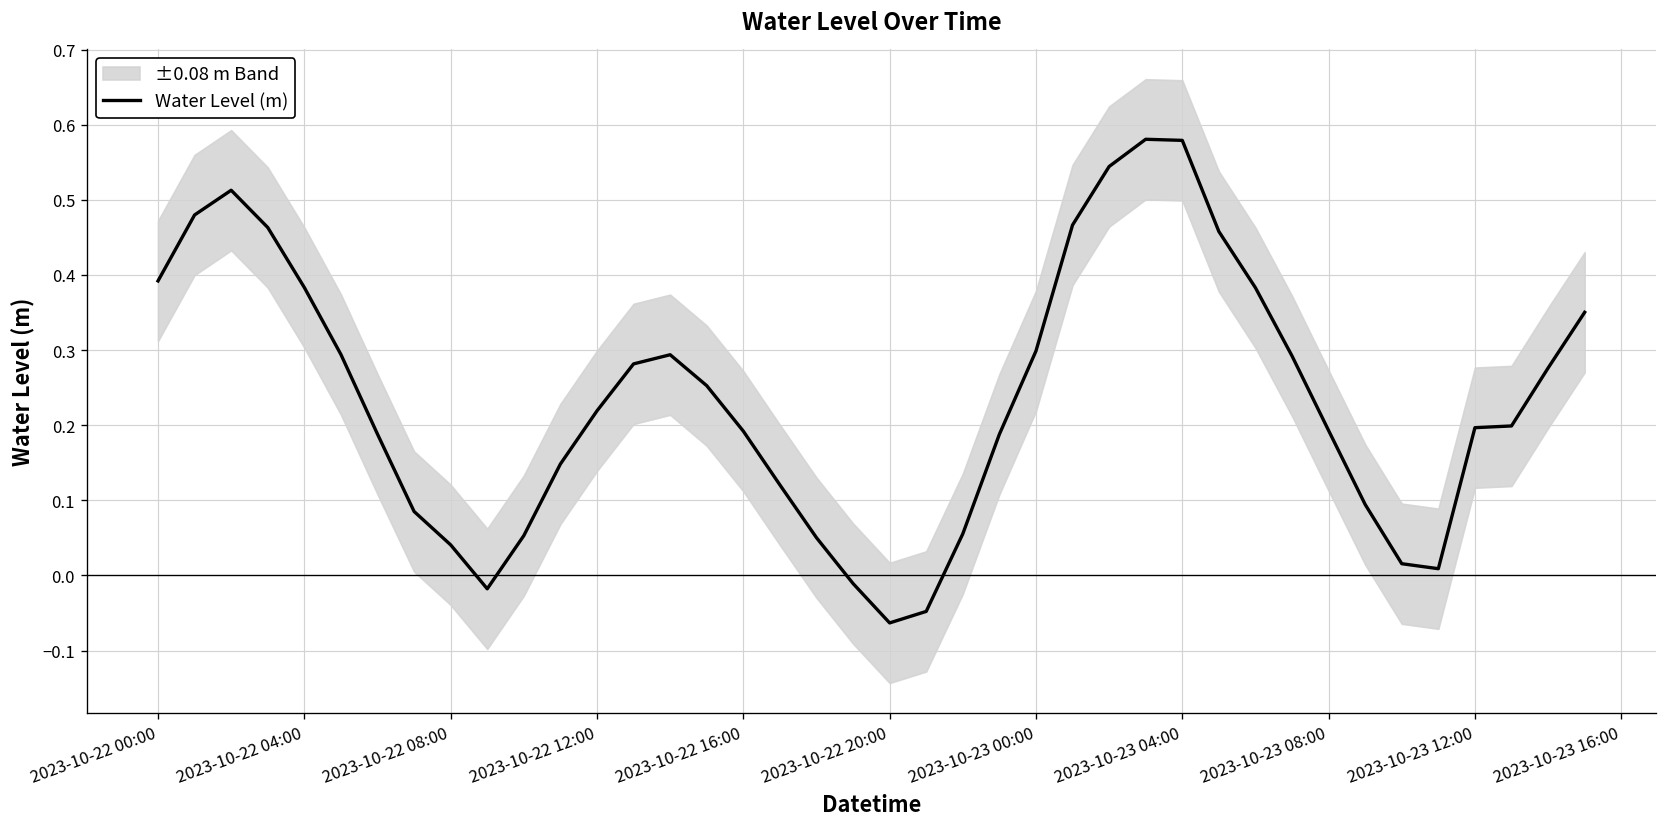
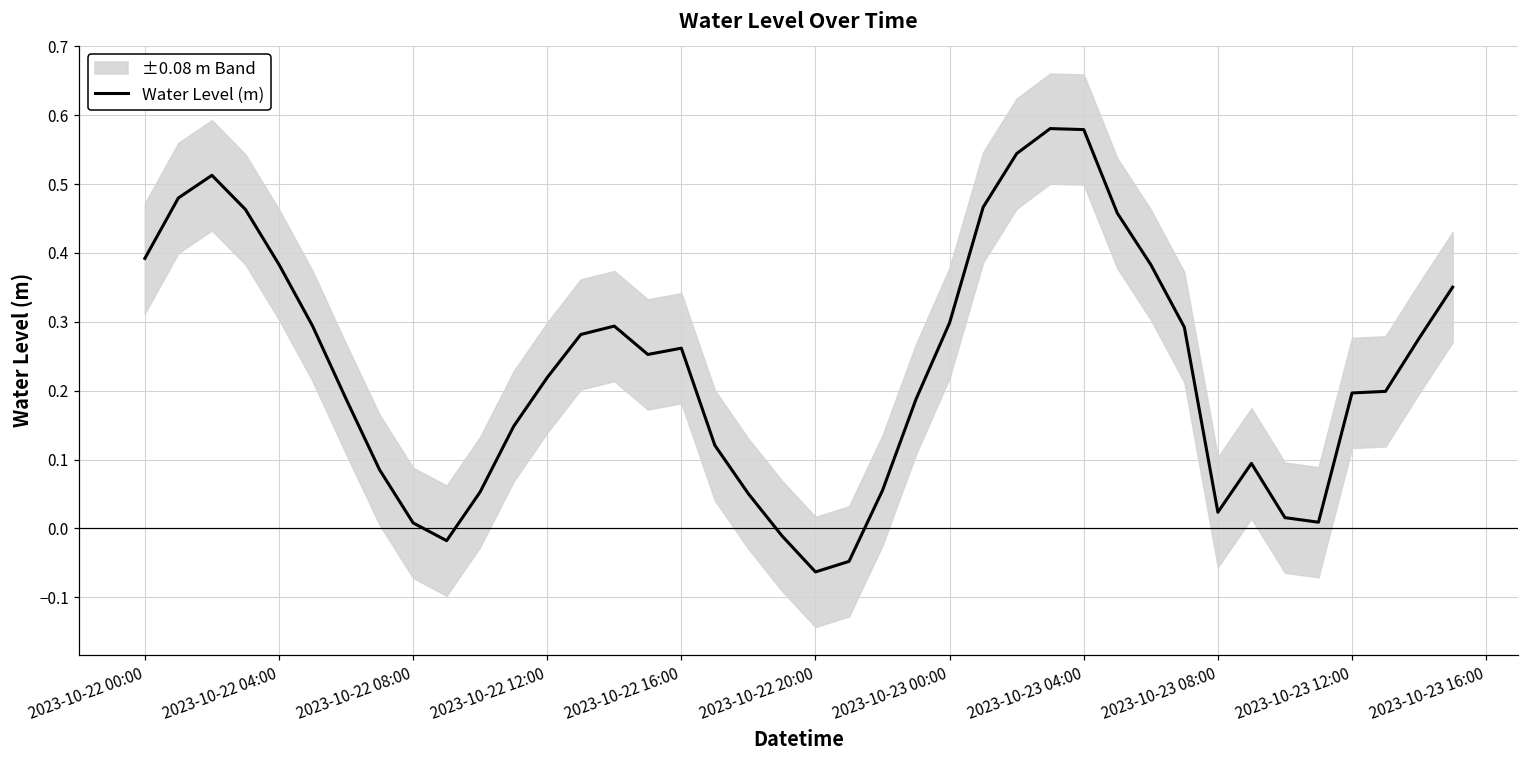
  {
    "Water Level (m)": {
      "2023-10-22 00:00": 0.39,
      "2023-10-22 04:00": 0.38,
-     "2023-10-22 08:00": 0.04,
+     "2023-10-22 08:00": 0.01,
      "2023-10-22 12:00": 0.22,
-     "2023-10-22 16:00": 0.19,
+     "2023-10-22 16:00": 0.26,
      "2023-10-22 20:00": -0.06,
      "2023-10-23 00:00": 0.30,
      "2023-10-23 04:00": 0.58,
-     "2023-10-23 08:00": 0.19,
+     "2023-10-23 08:00": 0.02,
      "2023-10-23 12:00": 0.20
    }
  }
